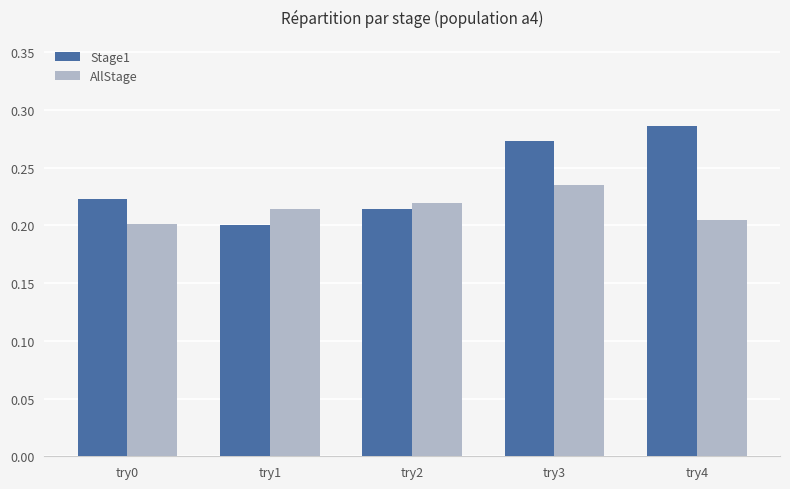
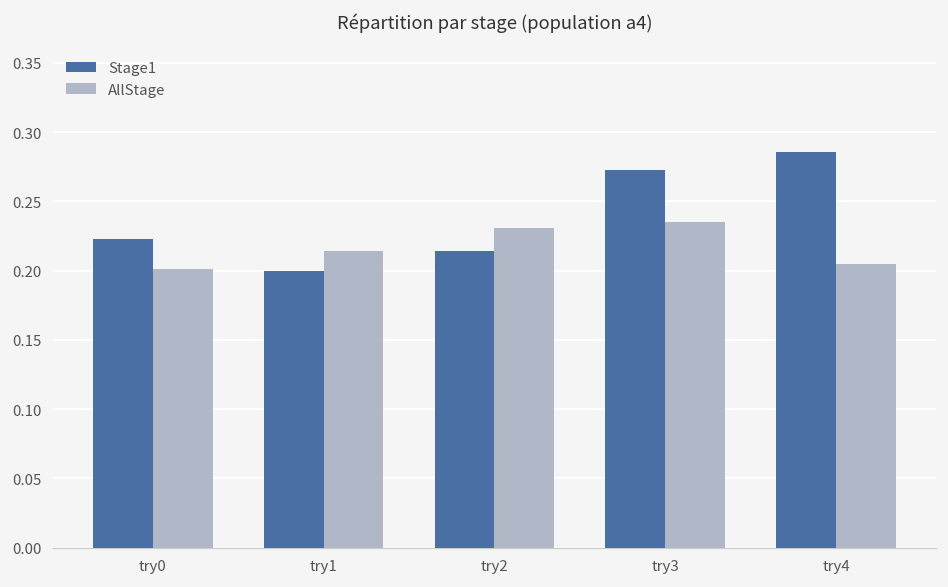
  {
    "Stage1": {
      "try0": 0.222,
      "try1": 0.200,
      "try2": 0.214,
      "try3": 0.273,
      "try4": 0.286
    },
    "AllStage": {
      "try0": 0.201,
      "try1": 0.214,
-     "try2": 0.220,
+     "try2": 0.230,
      "try3": 0.235,
      "try4": 0.205
    }
  }
